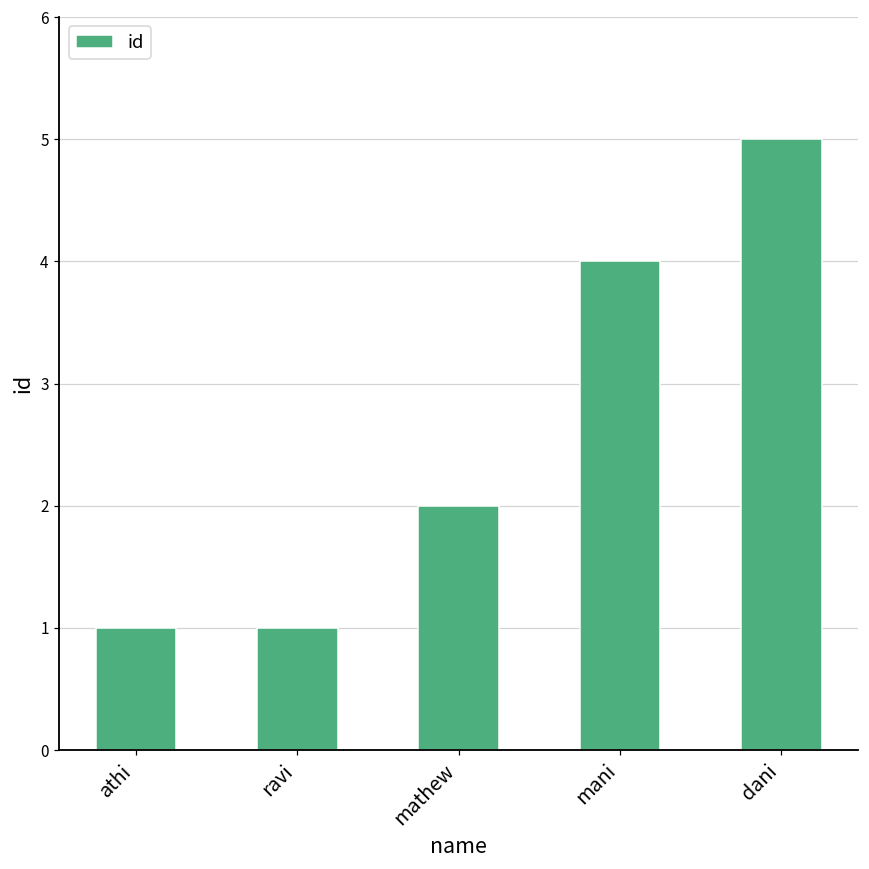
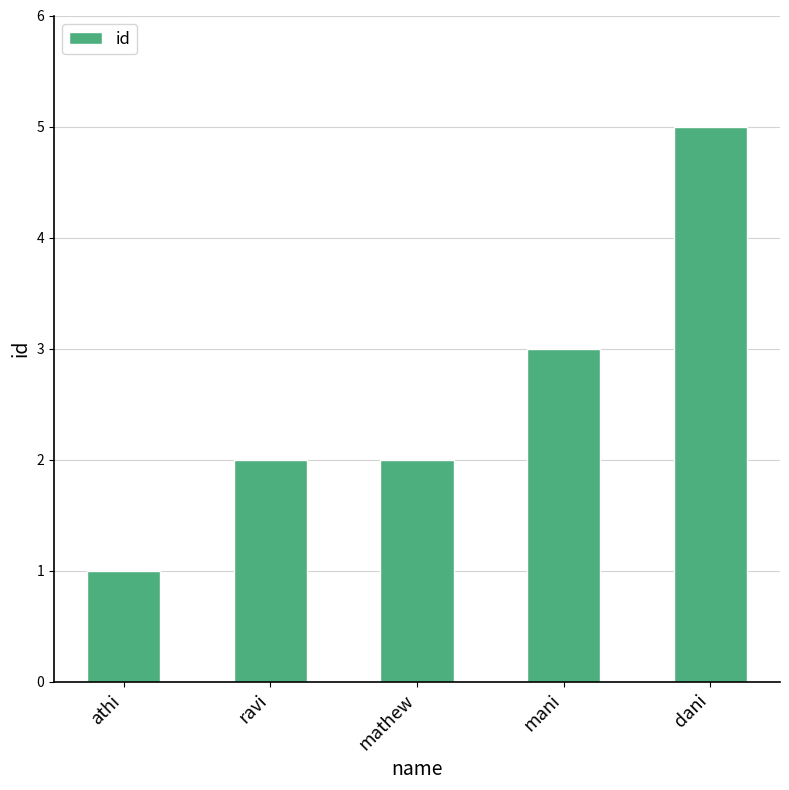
  {
    "athi": 1,
-   "ravi": 1,
+   "ravi": 2,
    "mathew": 2,
-   "mani": 4,
+   "mani": 3,
    "dani": 5
  }
